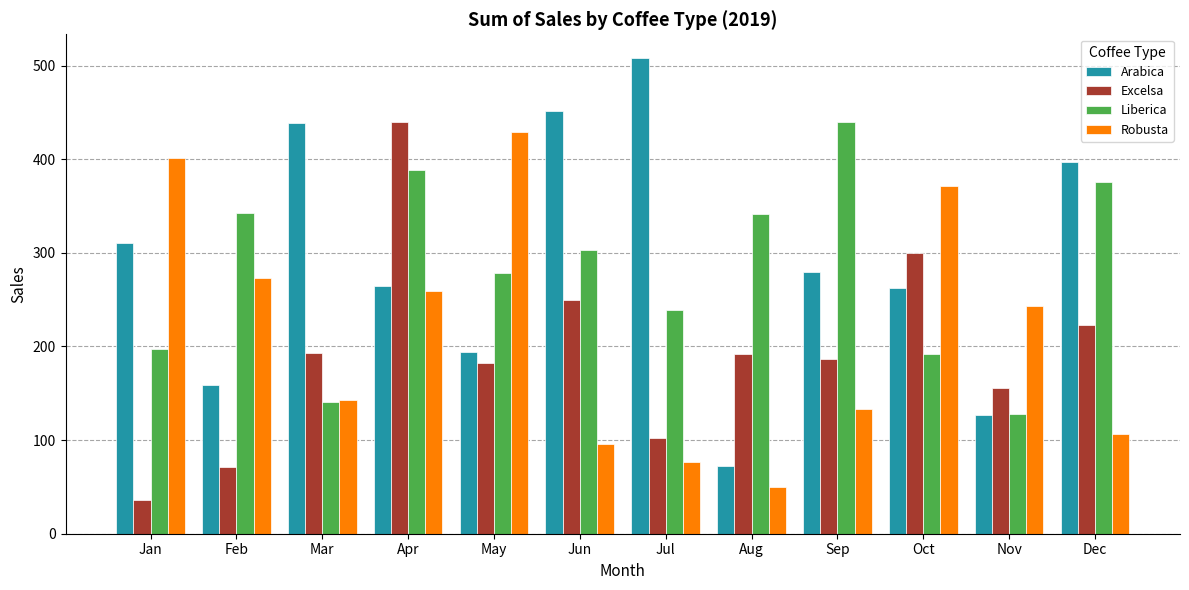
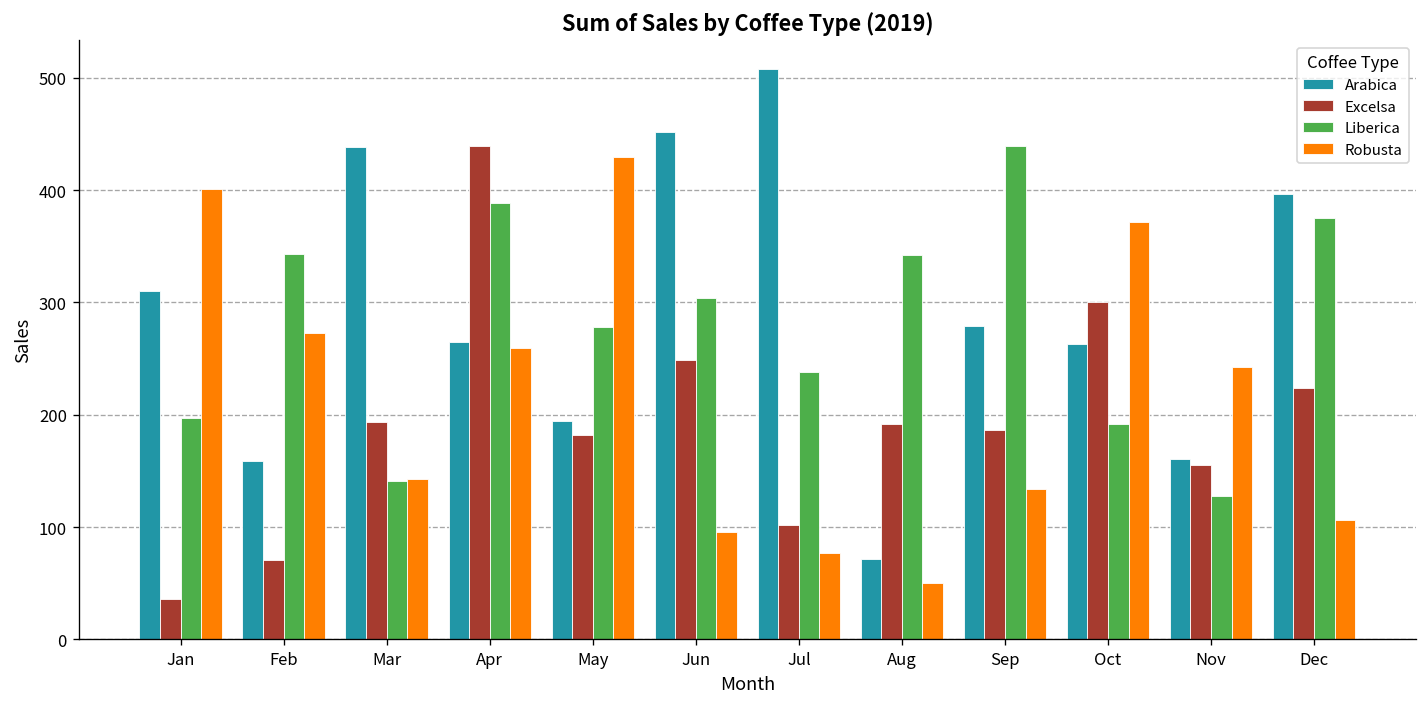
  {
    "Arabica": {
      "Jan": 310,
      "Feb": 160,
      "Mar": 440,
      "Apr": 260,
      "May": 190,
      "Jun": 450,
      "Jul": 510,
      "Aug": 70,
      "Sep": 280,
      "Oct": 260,
-     "Nov": 130,
+     "Nov": 160,
      "Dec": 400
    },
    "Excelsa": {
      "Jan": 40,
      "Feb": 70,
      "Mar": 190,
      "Apr": 440,
      "May": 180,
      "Jun": 250,
      "Jul": 100,
      "Aug": 190,
      "Sep": 190,
      "Oct": 300,
      "Nov": 160,
      "Dec": 220
    },
    "Liberica": {
      "Jan": 200,
      "Feb": 340,
      "Mar": 140,
      "Apr": 390,
      "May": 280,
      "Jun": 300,
      "Jul": 240,
      "Aug": 340,
      "Sep": 440,
      "Oct": 190,
      "Nov": 130,
      "Dec": 380
    },
    "Robusta": {
      "Jan": 400,
      "Feb": 270,
      "Mar": 140,
      "Apr": 260,
      "May": 430,
      "Jun": 100,
      "Jul": 80,
      "Aug": 50,
      "Sep": 130,
      "Oct": 370,
      "Nov": 240,
      "Dec": 110
    }
  }
